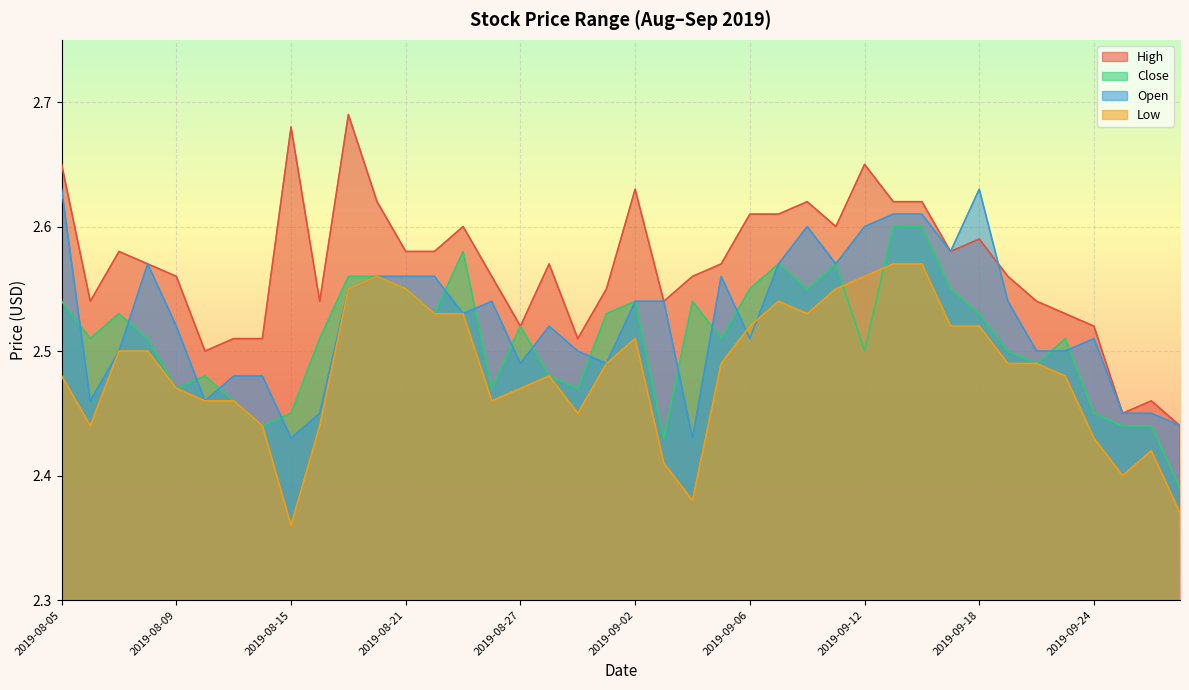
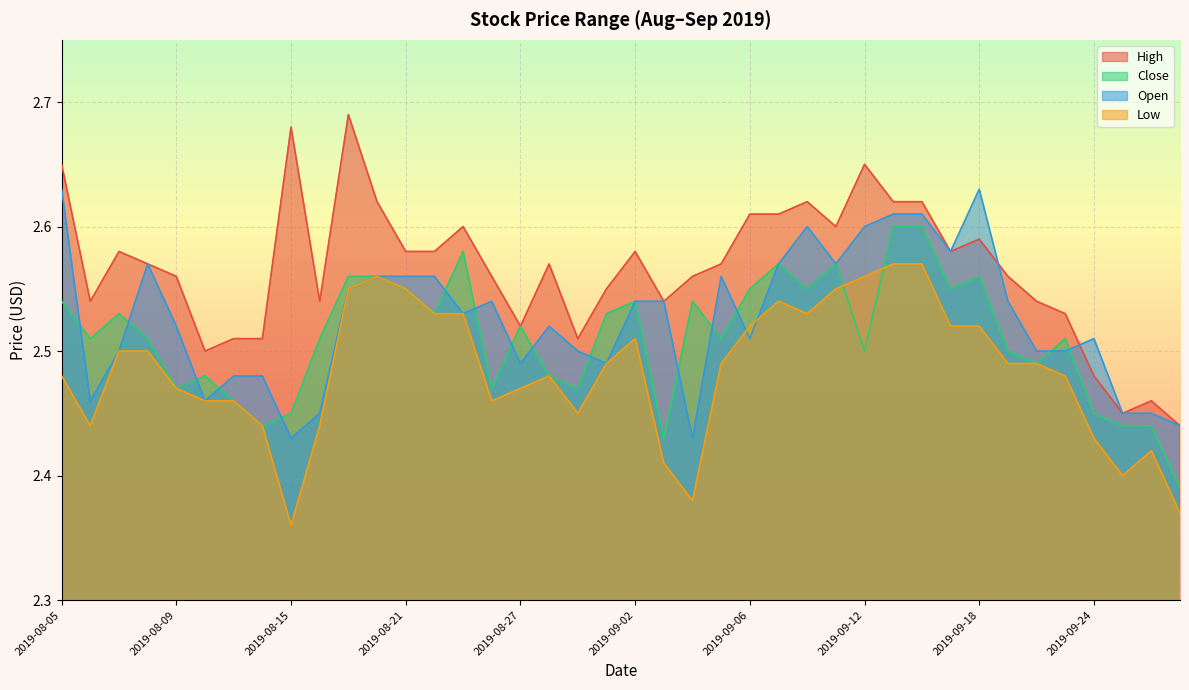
  {
    "High": {
      "2019-08-05": 2.65,
      "2019-08-09": 2.56,
      "2019-08-15": 2.68,
      "2019-08-21": 2.58,
-     "2019-09-02": 2.63,
+     "2019-09-02": 2.58,
      "2019-09-06": 2.61,
      "2019-09-12": 2.65,
      "2019-09-18": 2.59,
-     "2019-09-24": 2.52
+     "2019-09-24": 2.48
    },
    "Close": {
      "2019-08-05": 2.54,
      "2019-08-15": 2.45,
      "2019-09-06": 2.55,
      "2019-09-12": 2.50,
-     "2019-09-18": 2.53,
+     "2019-09-18": 2.56,
      "2019-09-24": 2.45
    },
    "Open": {
      "2019-08-05": 2.63,
      "2019-08-09": 2.52,
      "2019-08-15": 2.43,
      "2019-08-21": 2.56,
      "2019-08-27": 2.49,
      "2019-09-06": 2.51,
      "2019-09-12": 2.60,
      "2019-09-18": 2.63,
      "2019-09-24": 2.51
    },
    "Low": {
      "2019-08-05": 2.48,
      "2019-08-15": 2.36,
      "2019-08-27": 2.47,
      "2019-09-02": 2.51,
      "2019-09-06": 2.52,
      "2019-09-12": 2.56,
      "2019-09-18": 2.52,
      "2019-09-24": 2.43
    }
  }
